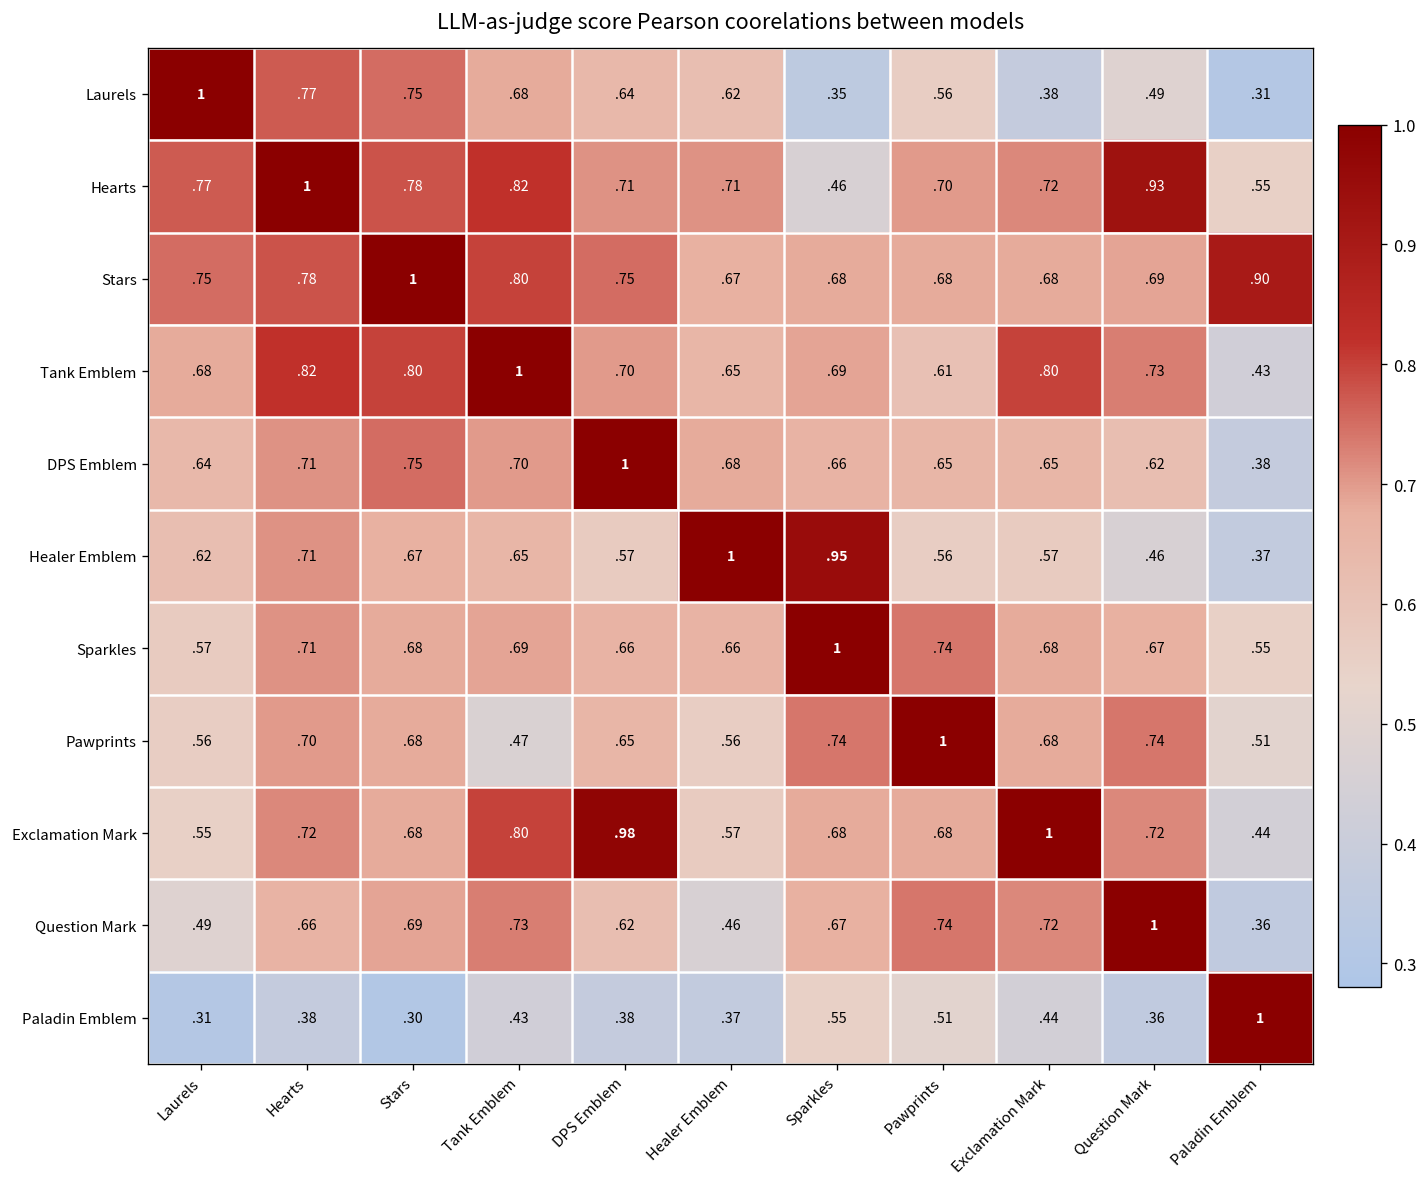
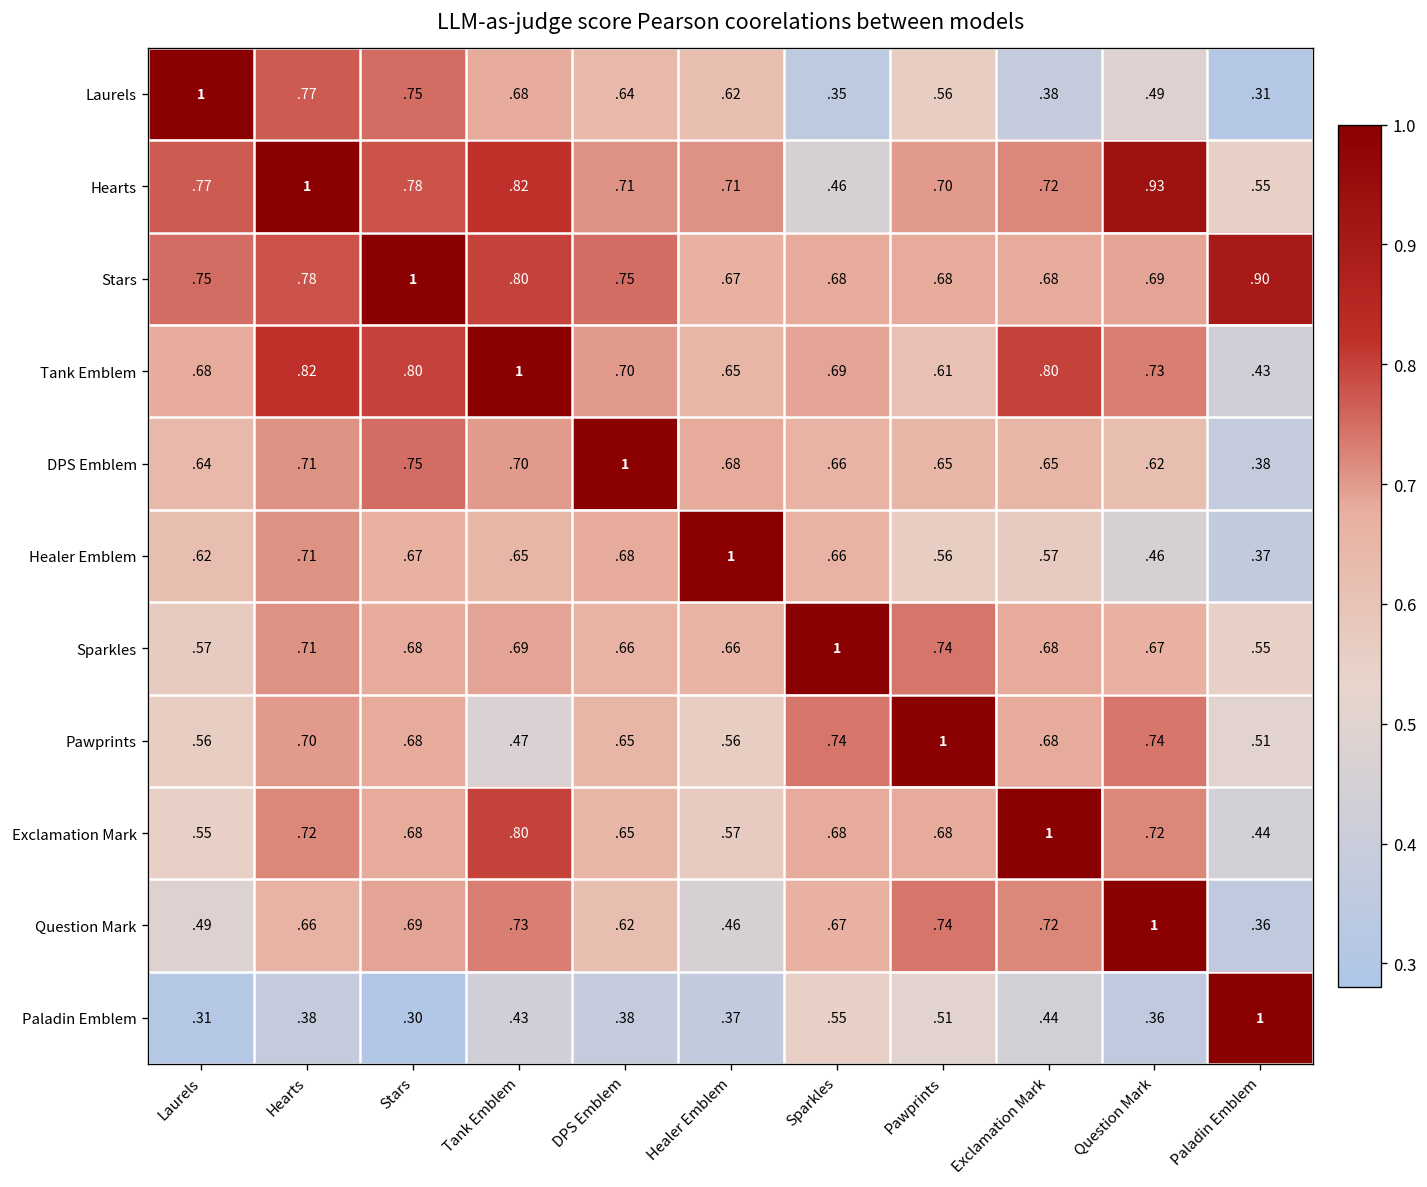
  {
    "Laurels": {
      "Laurels": 1,
      "Hearts": 77,
      "Stars": 75,
      "Tank Emblem": 68,
      "DPS Emblem": 64,
      "Healer Emblem": 62,
      "Sparkles": 35,
      "Pawprints": 56,
      "Exclamation Mark": 38,
      "Question Mark": 49,
      "Paladin Emblem": 31
    },
    "Hearts": {
      "Laurels": 77,
      "Hearts": 1,
      "Stars": 78,
      "Tank Emblem": 82,
      "DPS Emblem": 71,
      "Healer Emblem": 71,
      "Sparkles": 46,
      "Pawprints": 70,
      "Exclamation Mark": 72,
      "Question Mark": 93,
      "Paladin Emblem": 55
    },
    "Stars": {
      "Laurels": 75,
      "Hearts": 78,
      "Stars": 1,
      "Tank Emblem": 80,
      "DPS Emblem": 75,
      "Healer Emblem": 67,
      "Sparkles": 68,
      "Pawprints": 68,
      "Exclamation Mark": 68,
      "Question Mark": 69,
      "Paladin Emblem": 90
    },
    "Tank Emblem": {
      "Laurels": 68,
      "Hearts": 82,
      "Stars": 80,
      "Tank Emblem": 1,
      "DPS Emblem": 70,
      "Healer Emblem": 65,
      "Sparkles": 69,
      "Pawprints": 61,
      "Exclamation Mark": 80,
      "Question Mark": 73,
      "Paladin Emblem": 43
    },
    "DPS Emblem": {
      "Laurels": 64,
      "Hearts": 71,
      "Stars": 75,
      "Tank Emblem": 70,
      "DPS Emblem": 1,
      "Healer Emblem": 68,
      "Sparkles": 66,
      "Pawprints": 65,
      "Exclamation Mark": 65,
      "Question Mark": 62,
      "Paladin Emblem": 38
    },
    "Healer Emblem": {
      "Laurels": 62,
      "Hearts": 71,
      "Stars": 67,
      "Tank Emblem": 65,
-     "DPS Emblem": 57,
+     "DPS Emblem": 68,
      "Healer Emblem": 1,
-     "Sparkles": 95,
+     "Sparkles": 66,
      "Pawprints": 56,
      "Exclamation Mark": 57,
      "Question Mark": 46,
      "Paladin Emblem": 37
    },
    "Sparkles": {
      "Laurels": 57,
      "Hearts": 71,
      "Stars": 68,
      "Tank Emblem": 69,
      "DPS Emblem": 66,
      "Healer Emblem": 66,
      "Sparkles": 1,
      "Pawprints": 74,
      "Exclamation Mark": 68,
      "Question Mark": 67,
      "Paladin Emblem": 55
    },
    "Pawprints": {
      "Laurels": 56,
      "Hearts": 70,
      "Stars": 68,
      "Tank Emblem": 47,
      "DPS Emblem": 65,
      "Healer Emblem": 56,
      "Sparkles": 74,
      "Pawprints": 1,
      "Exclamation Mark": 68,
      "Question Mark": 74,
      "Paladin Emblem": 51
    },
    "Exclamation Mark": {
      "Laurels": 55,
      "Hearts": 72,
      "Stars": 68,
      "Tank Emblem": 80,
-     "DPS Emblem": 98,
+     "DPS Emblem": 65,
      "Healer Emblem": 57,
      "Sparkles": 68,
      "Pawprints": 68,
      "Exclamation Mark": 1,
      "Question Mark": 72,
      "Paladin Emblem": 44
    },
    "Question Mark": {
      "Laurels": 49,
      "Hearts": 66,
      "Stars": 69,
      "Tank Emblem": 73,
      "DPS Emblem": 62,
      "Healer Emblem": 46,
      "Sparkles": 67,
      "Pawprints": 74,
      "Exclamation Mark": 72,
      "Question Mark": 1,
      "Paladin Emblem": 36
    },
    "Paladin Emblem": {
      "Laurels": 31,
      "Hearts": 38,
      "Stars": 30,
      "Tank Emblem": 43,
      "DPS Emblem": 38,
      "Healer Emblem": 37,
      "Sparkles": 55,
      "Pawprints": 51,
      "Exclamation Mark": 44,
      "Question Mark": 36,
      "Paladin Emblem": 1
    }
  }
